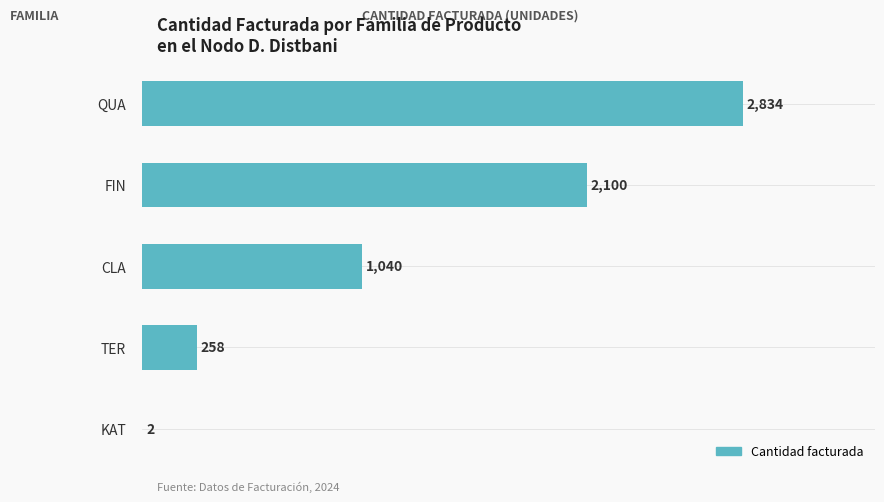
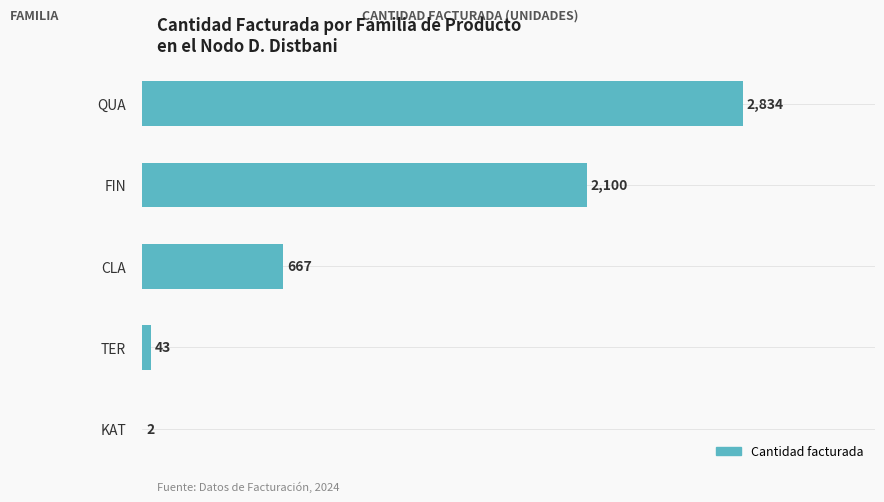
  {
    "QUA": "2,834",
    "FIN": "2,100",
-   "CLA": "1,040",
-   "TER": "258",
+   "CLA": "667",
+   "TER": "43",
    "KAT": "2"
  }
